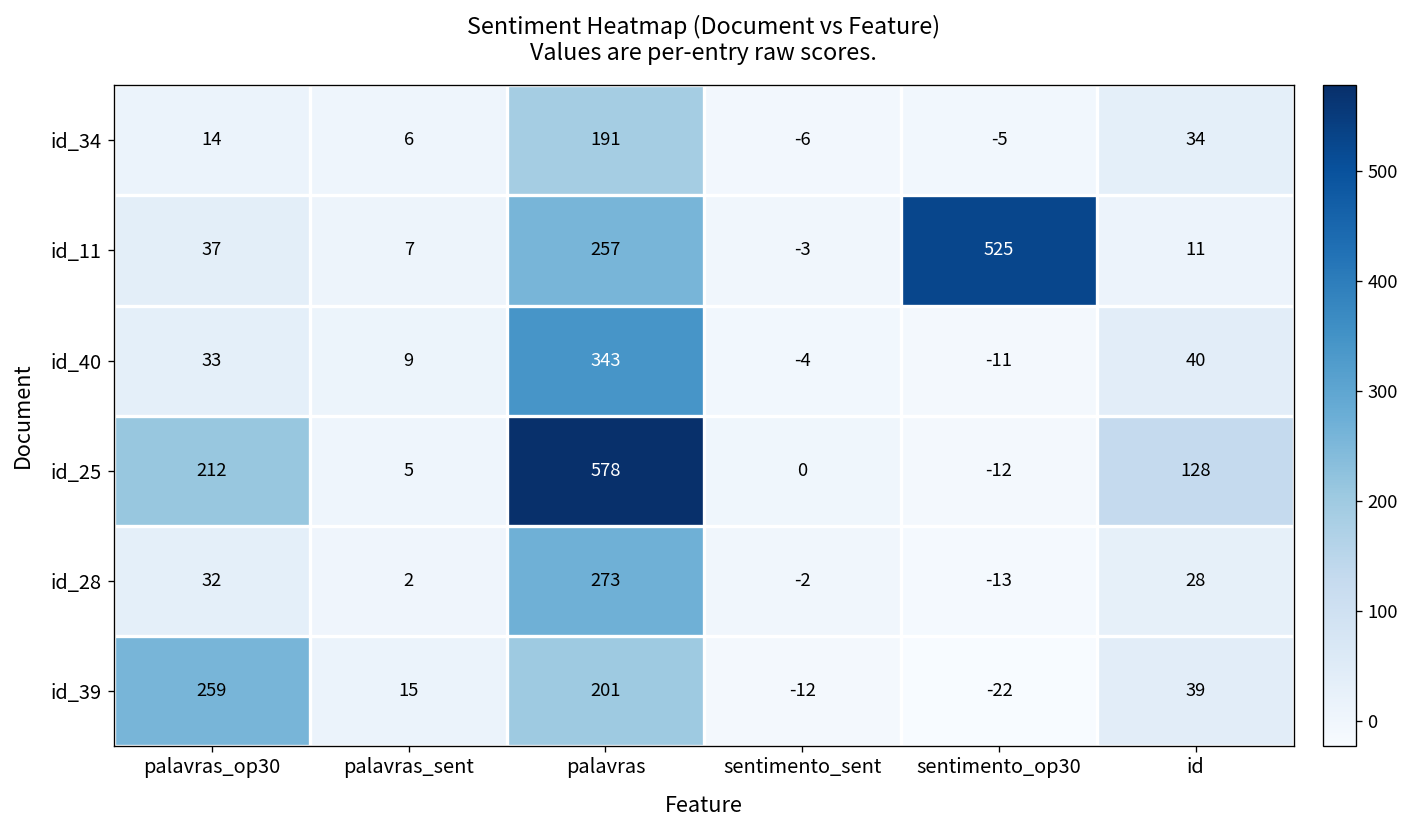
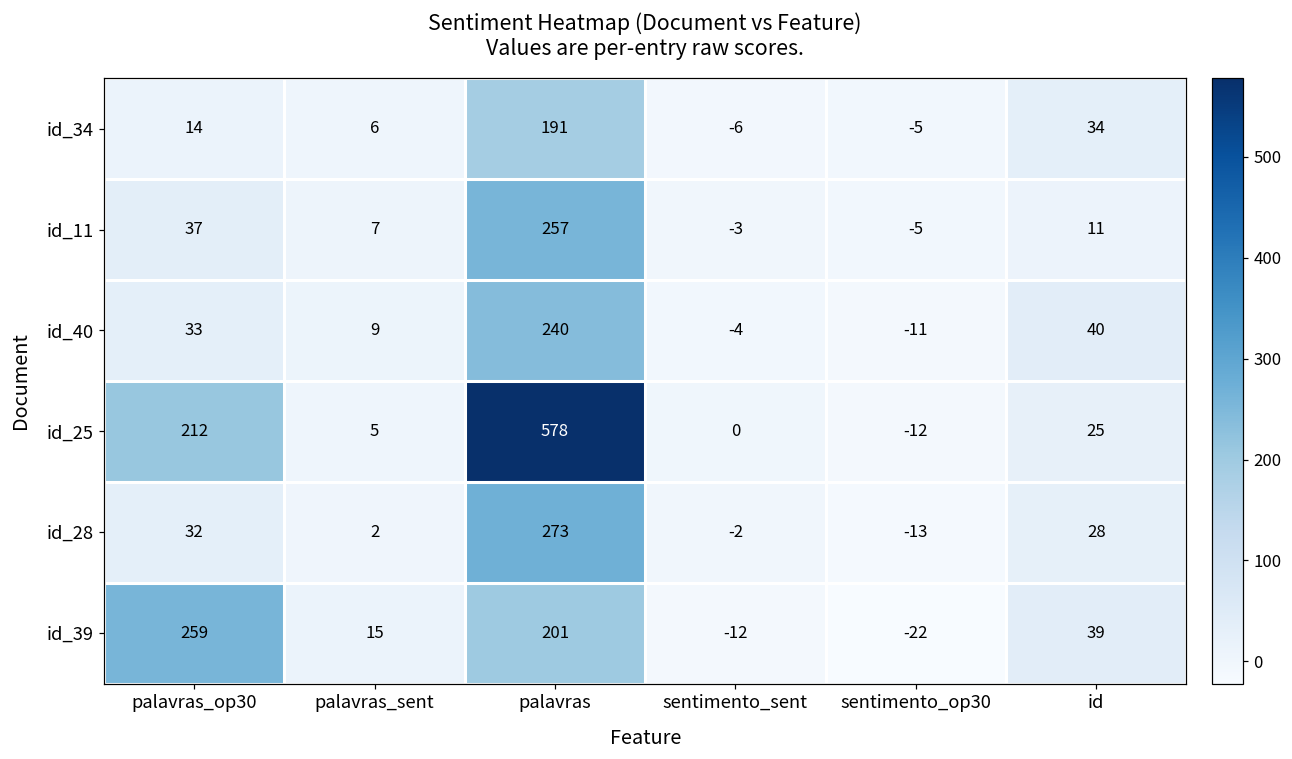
  {
    "id_34": {
      "palavras_op30": 14,
      "palavras_sent": 6,
      "palavras": 191,
      "sentimento_sent": -6,
      "sentimento_op30": -5,
      "id": 34
    },
    "id_11": {
      "palavras_op30": 37,
      "palavras_sent": 7,
      "palavras": 257,
      "sentimento_sent": -3,
-     "sentimento_op30": 525,
+     "sentimento_op30": -5,
      "id": 11
    },
    "id_40": {
      "palavras_op30": 33,
      "palavras_sent": 9,
-     "palavras": 343,
+     "palavras": 240,
      "sentimento_sent": -4,
      "sentimento_op30": -11,
      "id": 40
    },
    "id_25": {
      "palavras_op30": 212,
      "palavras_sent": 5,
      "palavras": 578,
      "sentimento_sent": 0,
      "sentimento_op30": -12,
-     "id": 128
+     "id": 25
    },
    "id_28": {
      "palavras_op30": 32,
      "palavras_sent": 2,
      "palavras": 273,
      "sentimento_sent": -2,
      "sentimento_op30": -13,
      "id": 28
    },
    "id_39": {
      "palavras_op30": 259,
      "palavras_sent": 15,
      "palavras": 201,
      "sentimento_sent": -12,
      "sentimento_op30": -22,
      "id": 39
    }
  }
